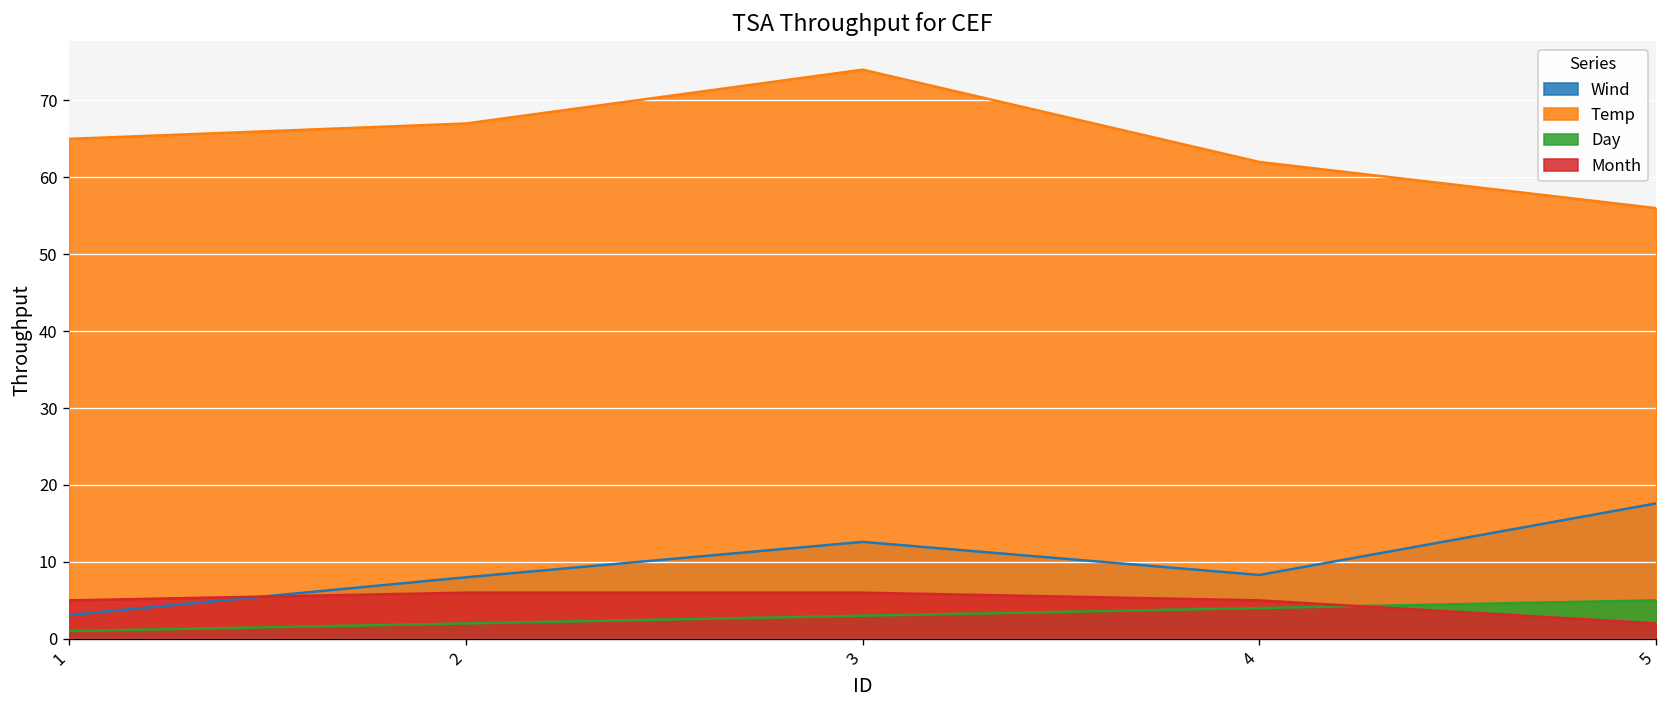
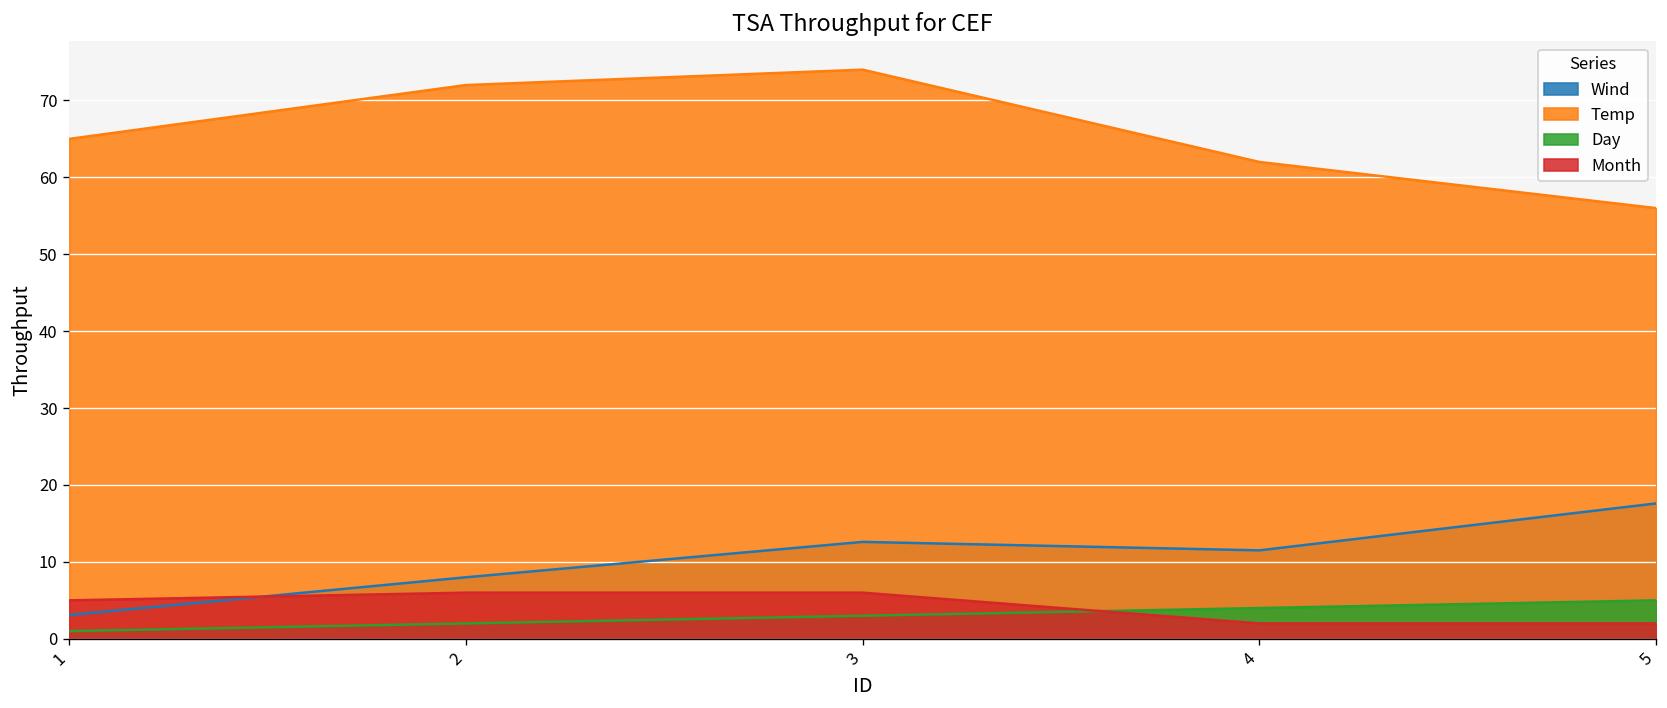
  {
    "Wind": {
      "1": 3,
      "2": 8,
      "3": 13,
-     "4": 8,
+     "4": 12,
      "5": 18
    },
    "Temp": {
      "1": 65,
-     "2": 67,
+     "2": 72,
      "3": 74,
      "4": 62,
      "5": 56
    },
    "Day": {
      "1": 1,
      "2": 2,
      "3": 3,
      "4": 4,
      "5": 5
    },
    "Month": {
      "1": 5,
      "2": 6,
      "3": 6,
-     "4": 5,
+     "4": 2,
      "5": 2
    }
  }
